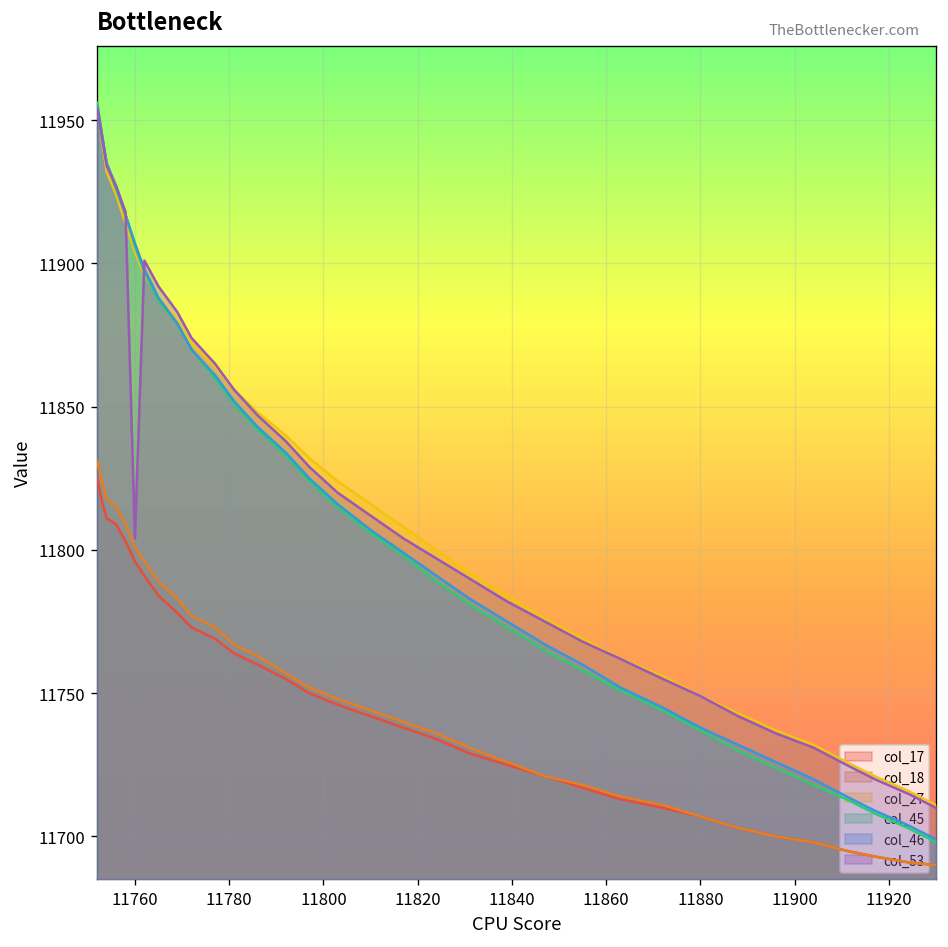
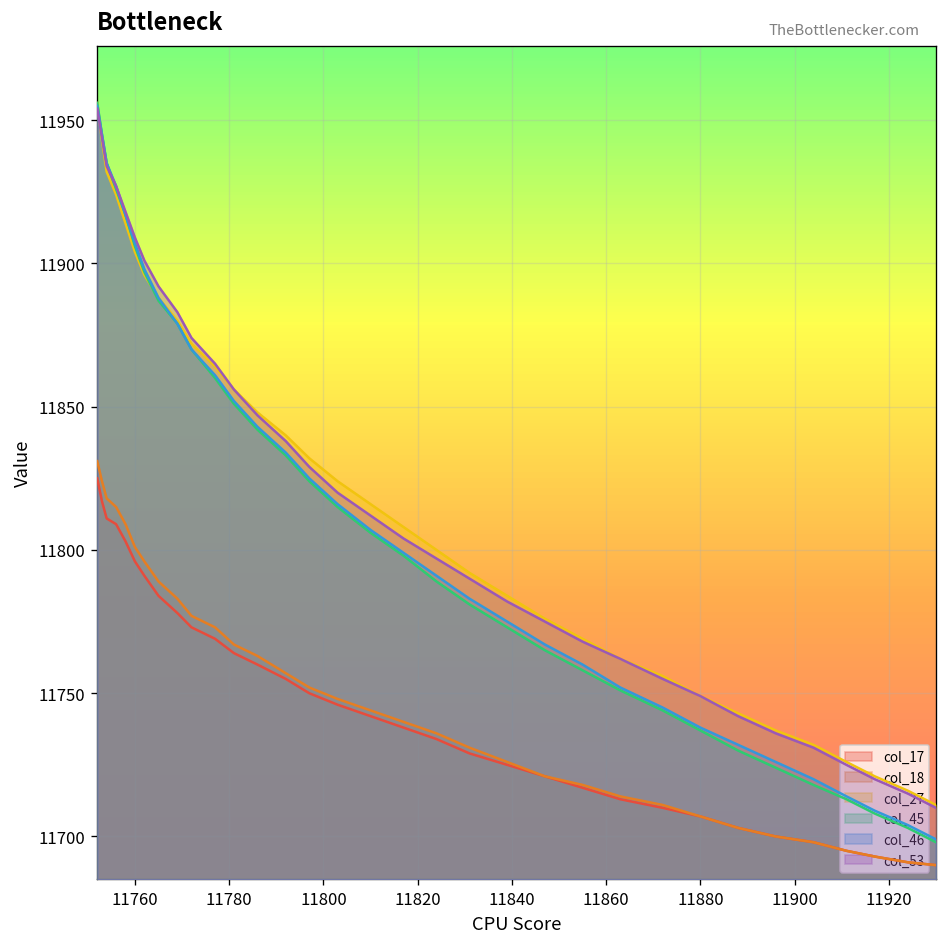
  {
    "col_53": {
-     "11760": 11804
+     "11760": 11909
    }
  }
